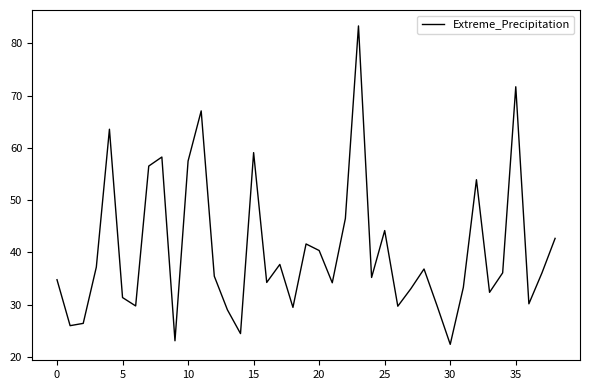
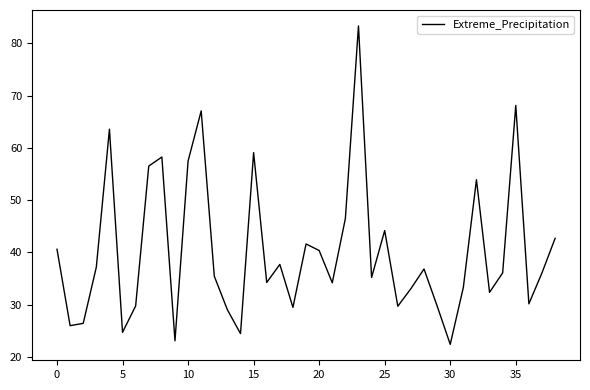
  {
-   "0": 35,
-   "5": 31,
+   "0": 41,
+   "5": 25,
    "10": 57,
    "15": 59,
    "20": 40,
    "25": 44,
    "30": 22,
-   "35": 72
+   "35": 68
  }
